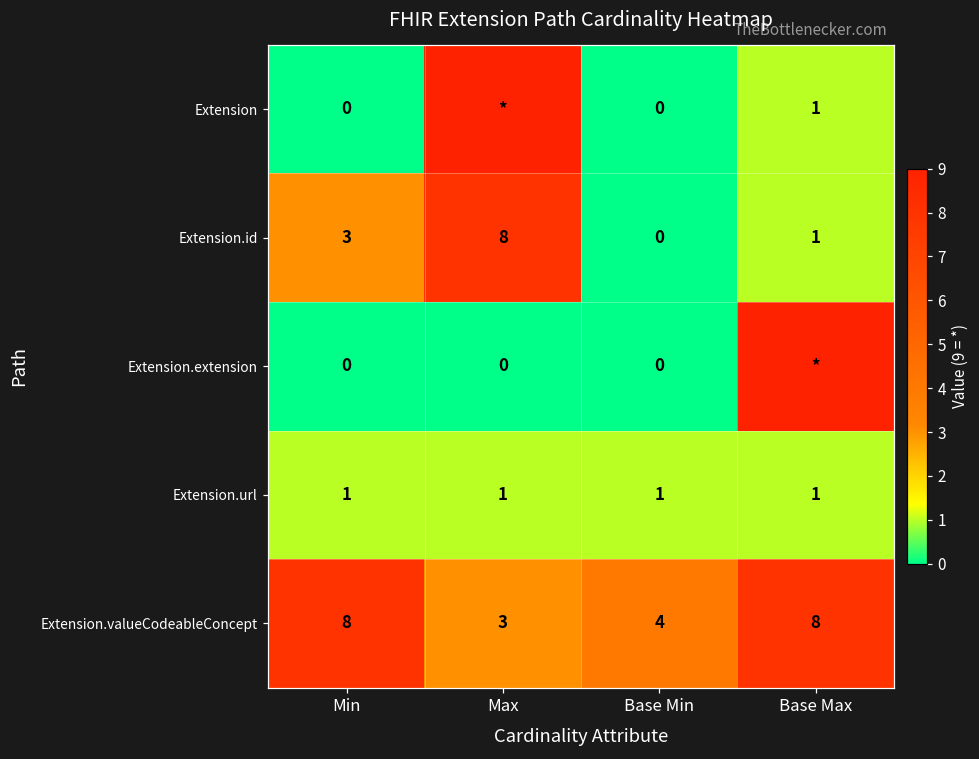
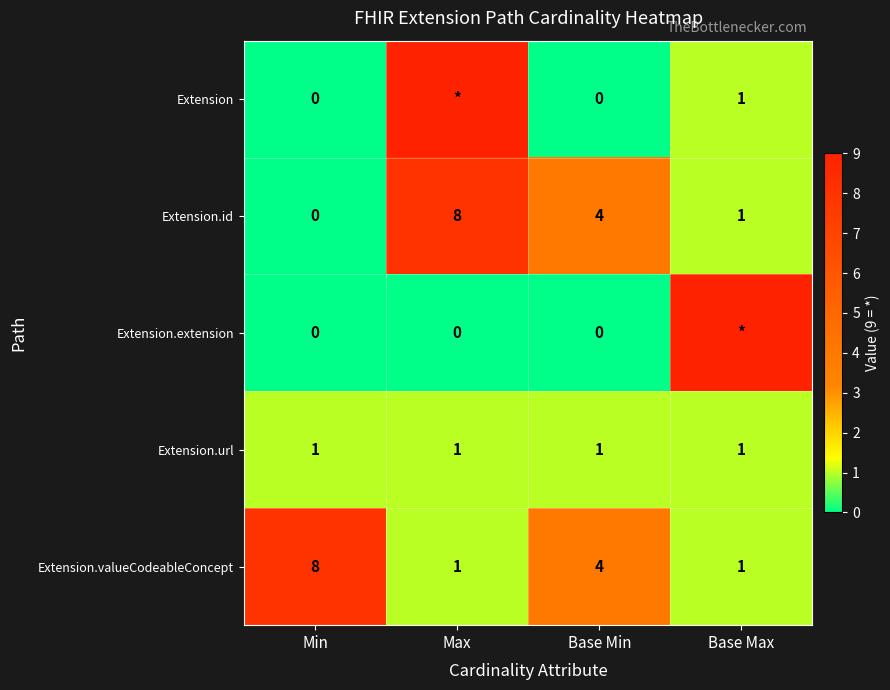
  {
    "Extension": {
      "Min": 0,
      "Base Min": 0,
      "Base Max": 1
    },
    "Extension.id": {
-     "Min": 3,
+     "Min": 0,
      "Max": 8,
-     "Base Min": 0,
+     "Base Min": 4,
      "Base Max": 1
    },
    "Extension.extension": {
      "Min": 0,
      "Max": 0,
      "Base Min": 0
    },
    "Extension.url": {
      "Min": 1,
      "Max": 1,
      "Base Min": 1,
      "Base Max": 1
    },
    "Extension.valueCodeableConcept": {
      "Min": 8,
-     "Max": 3,
+     "Max": 1,
      "Base Min": 4,
-     "Base Max": 8
+     "Base Max": 1
    }
  }
